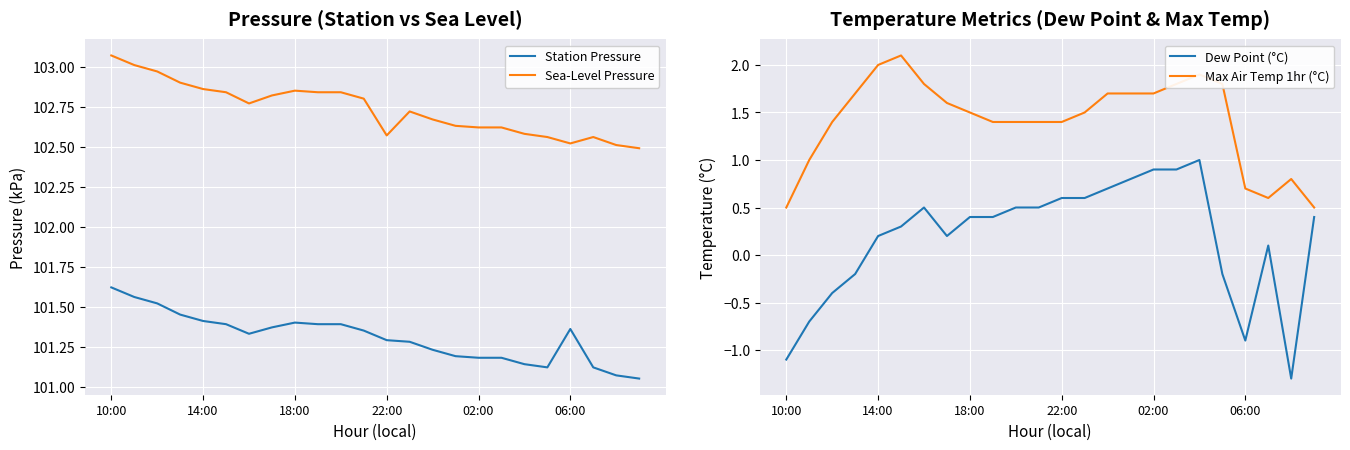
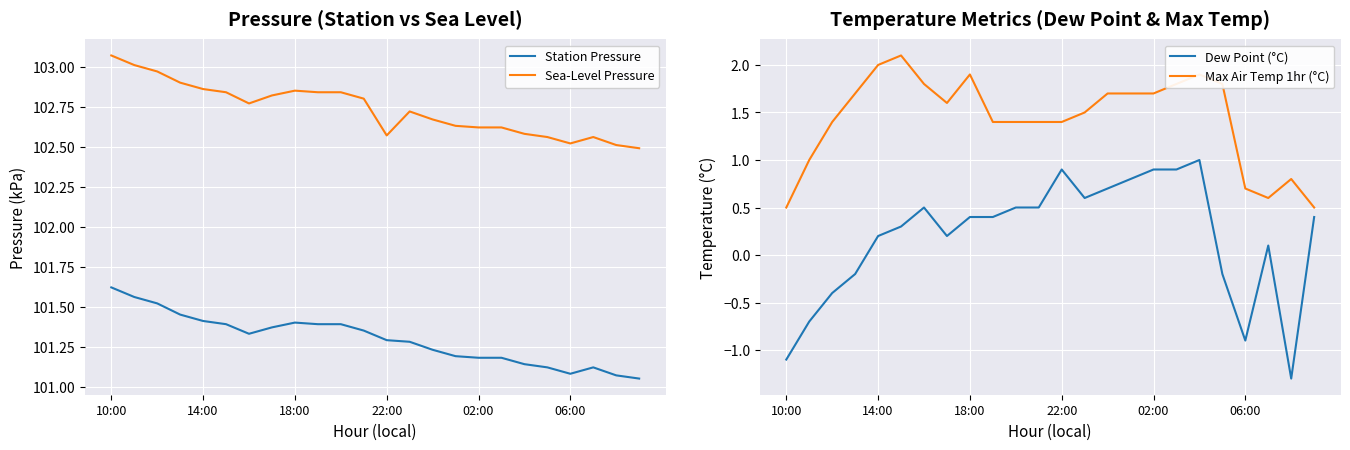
  {
    "Pressure (Station vs Sea Level)": {
      "Station Pressure": {
        "10:00": 101.62,
        "14:00": 101.41,
        "18:00": 101.40,
        "22:00": 101.29,
        "02:00": 101.18,
-       "06:00": 101.36
+       "06:00": 101.08
      },
      "Sea-Level Pressure": {
        "10:00": 103.07,
        "14:00": 102.86,
        "18:00": 102.85,
        "22:00": 102.57,
        "02:00": 102.62,
        "06:00": 102.52
      }
    },
    "Temperature Metrics (Dew Point & Max Temp)": {
      "Dew Point (°C)": {
        "10:00": -1.1,
        "14:00": 0.2,
        "18:00": 0.4,
-       "22:00": 0.6,
+       "22:00": 0.9,
        "02:00": 0.9,
        "06:00": -0.9
      },
      "Max Air Temp 1hr (°C)": {
        "10:00": 0.5,
        "14:00": 2.0,
-       "18:00": 1.5,
+       "18:00": 1.9,
        "22:00": 1.4,
        "02:00": 1.7,
        "06:00": 0.7
      }
    }
  }
